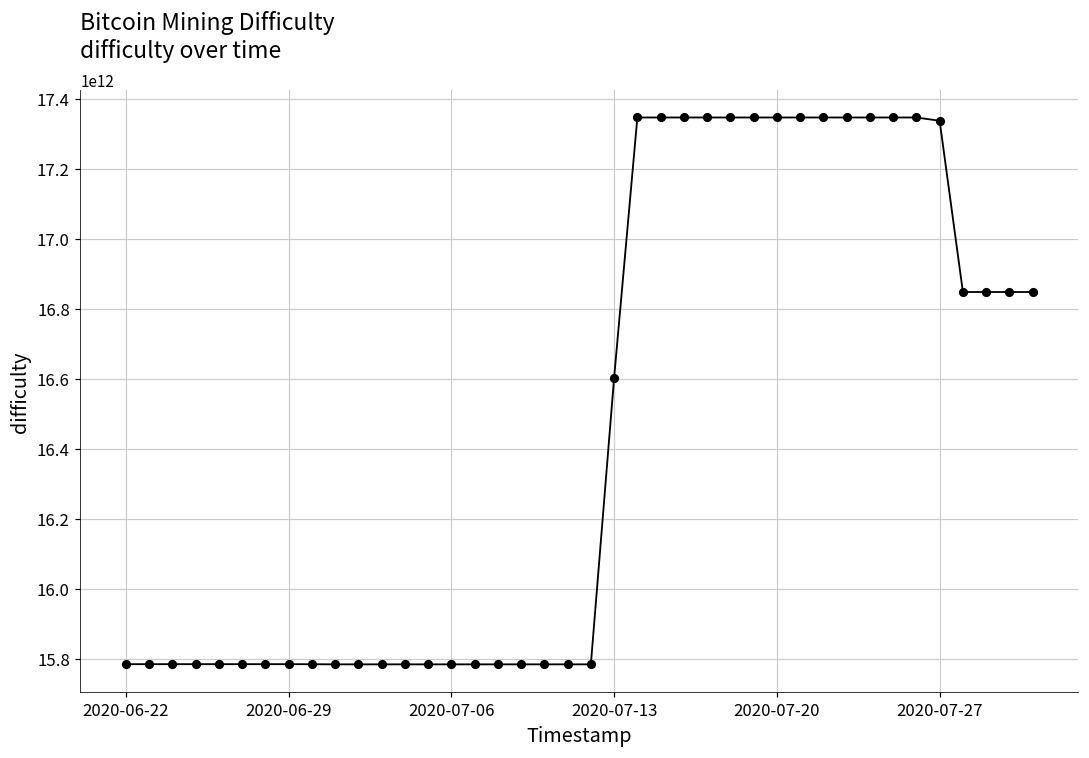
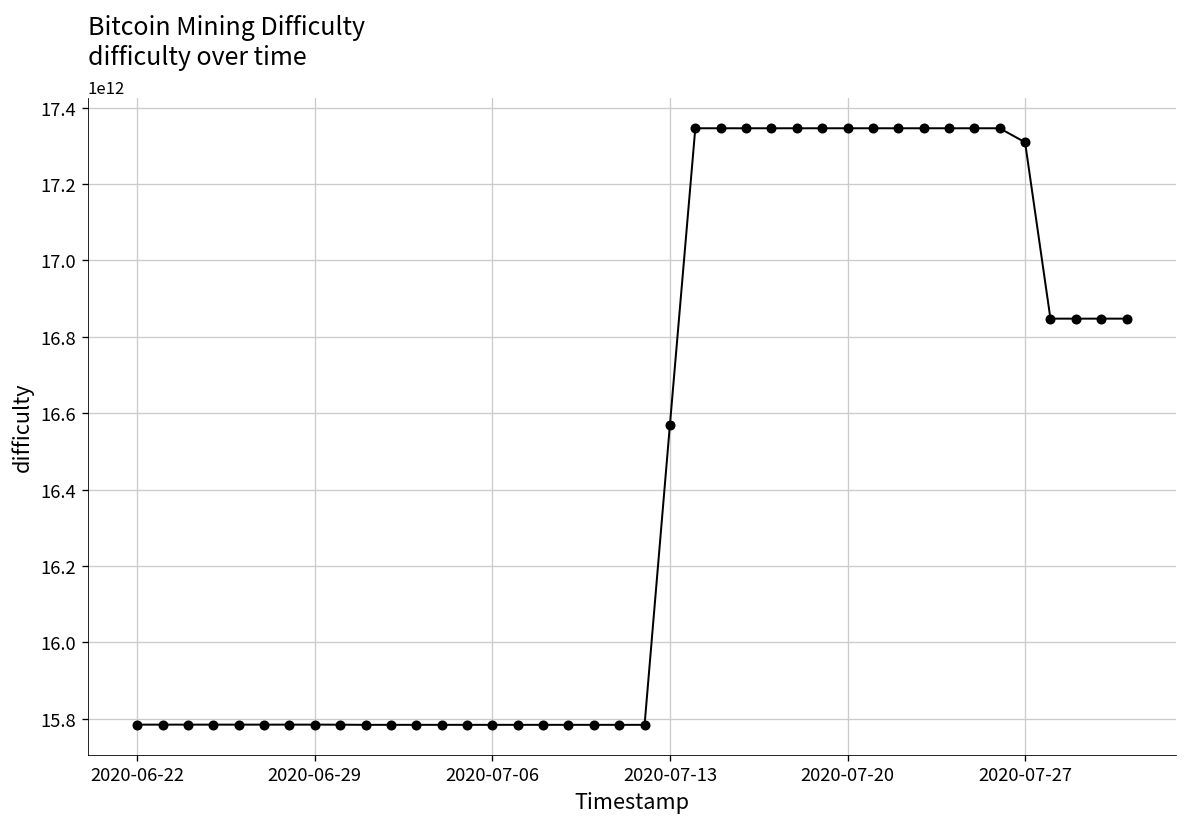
  {
    "2020-06-22": 15780000000000,
    "2020-06-29": 15780000000000,
    "2020-07-06": 15780000000000,
-   "2020-07-13": 16600000000000,
+   "2020-07-13": 16570000000000,
    "2020-07-20": 17350000000000,
-   "2020-07-27": 17340000000000
+   "2020-07-27": 17310000000000
  }
